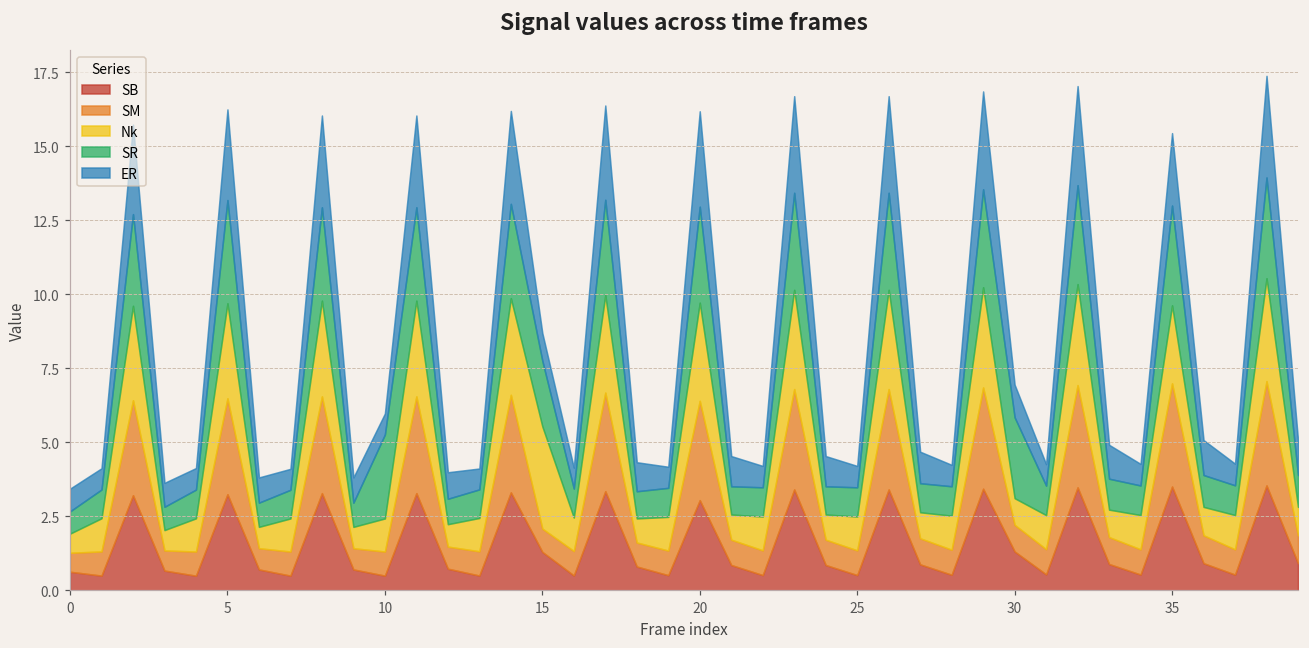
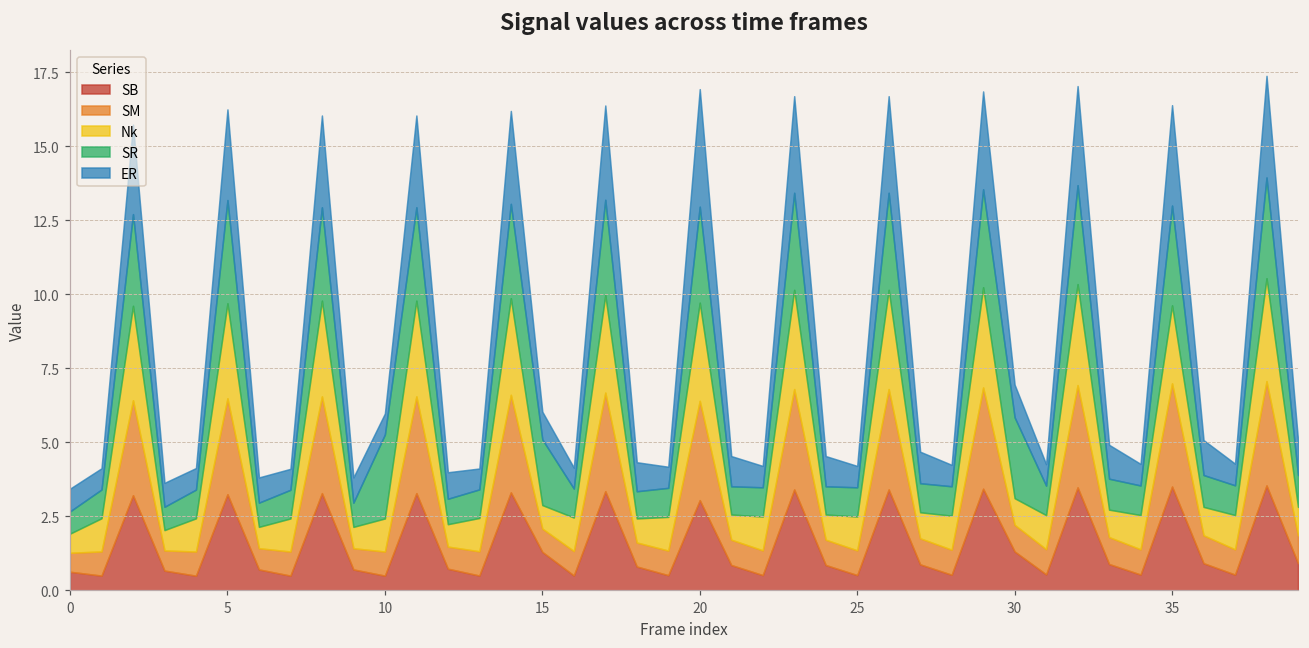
  {
    "SB": {
      "0": 0.6,
      "5": 3.3,
      "10": 0.5,
      "15": 1.3,
      "20": 3.1,
      "25": 0.5,
      "30": 1.3,
      "35": 3.5
    },
    "SM": {
      "0": 0.6,
      "5": 3.2,
      "10": 0.8,
      "15": 0.8,
      "20": 3.4,
      "25": 0.8,
      "30": 0.9,
      "35": 3.5
    },
    "Nk": {
      "0": 0.6,
      "5": 3.2,
      "10": 1.1,
-     "15": 3.5,
+     "15": 0.8,
      "20": 3.3,
      "25": 1.1,
      "30": 0.9,
      "35": 2.6
    },
    "SR": {
      "0": 0.8,
      "5": 3.5,
      "10": 2.8,
      "15": 2.2,
      "20": 3.2,
      "25": 1.0,
      "30": 2.7,
      "35": 3.4
    },
    "ER": {
      "0": 0.8,
      "5": 3.1,
      "10": 0.7,
      "15": 0.9,
-     "20": 3.2,
+     "20": 4.0,
      "25": 0.7,
      "30": 1.1,
-     "35": 2.4
+     "35": 3.4
    }
  }
